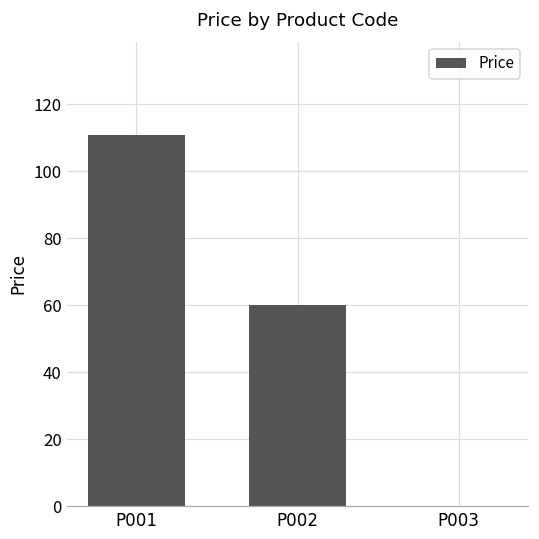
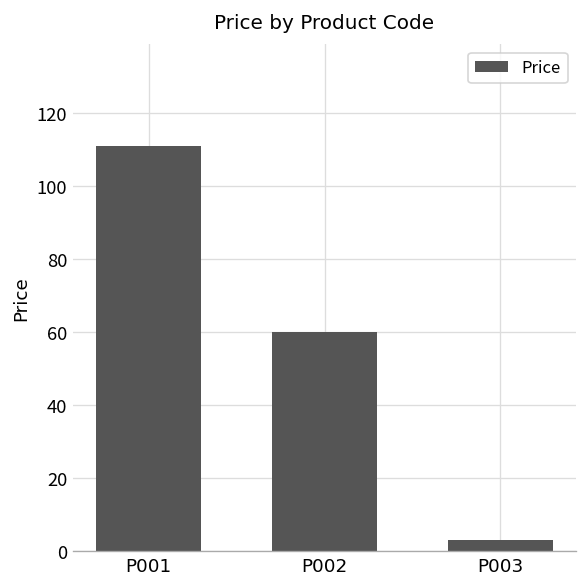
  {
    "P001": 111,
    "P002": 60,
-   "P003": 0
+   "P003": 3
  }
